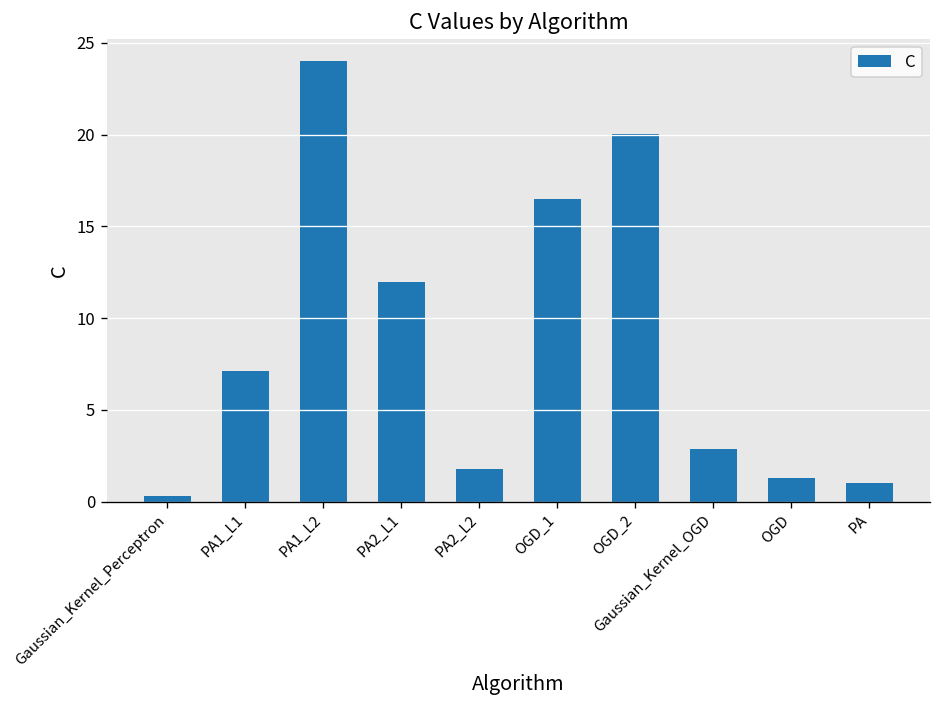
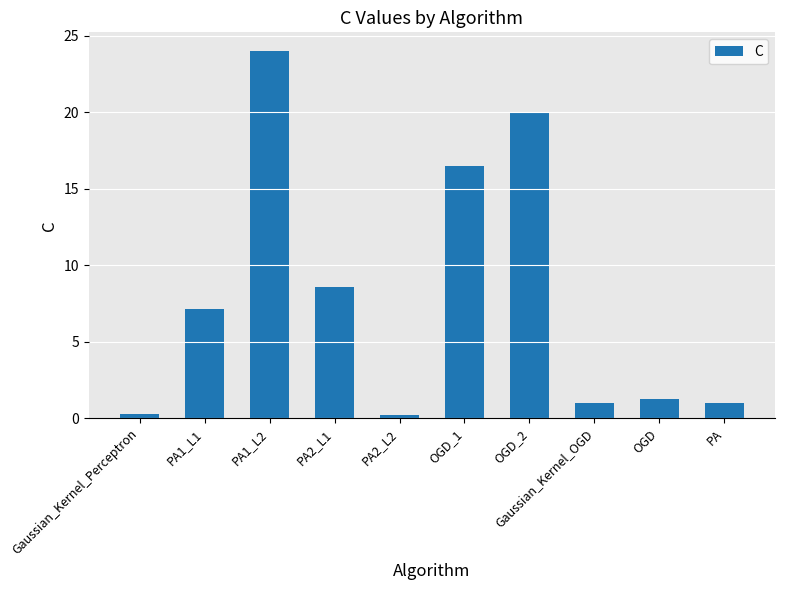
  {
    "Gaussian_Kernel_Perceptron": 0.3,
    "PA1_L1": 7.1,
    "PA1_L2": 24.0,
-   "PA2_L1": 12.0,
-   "PA2_L2": 1.8,
+   "PA2_L1": 8.6,
+   "PA2_L2": 0.2,
    "OGD_1": 16.5,
    "OGD_2": 20.0,
-   "Gaussian_Kernel_OGD": 2.9,
+   "Gaussian_Kernel_OGD": 1.0,
    "OGD": 1.3,
    "PA": 1.0
  }
